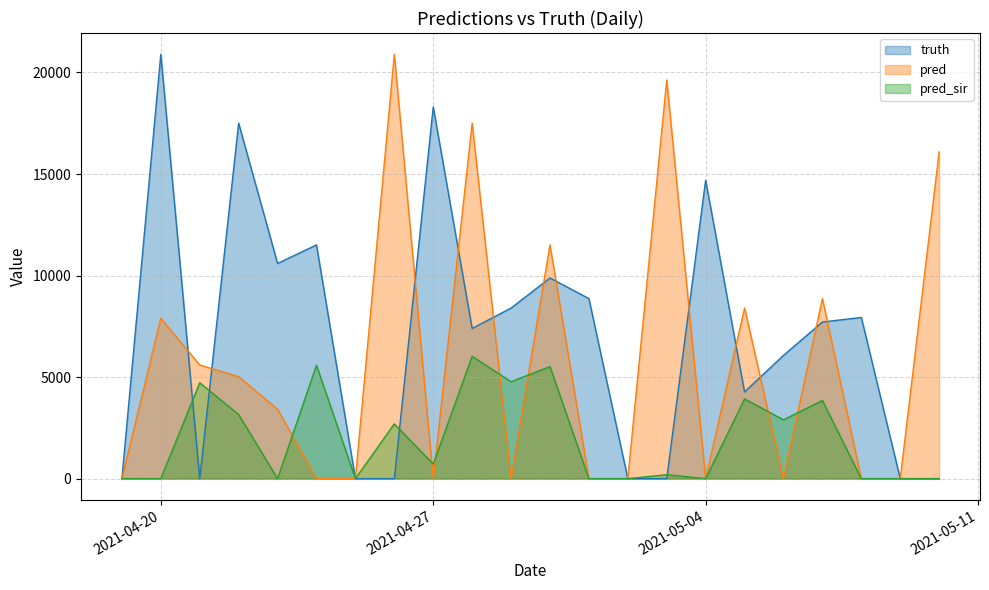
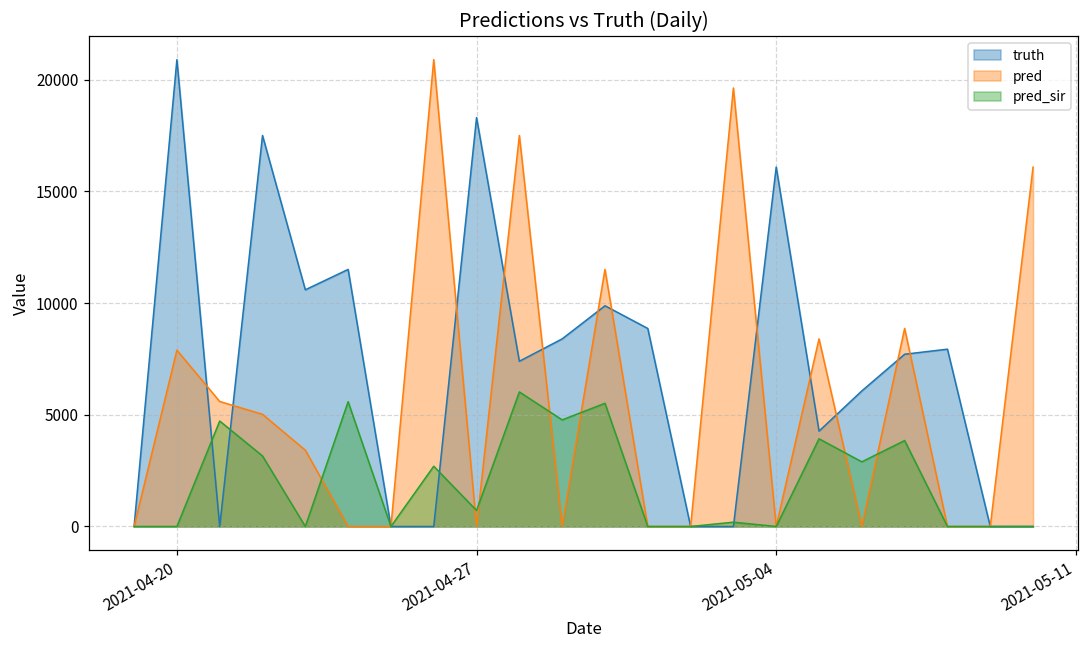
  {
    "truth": {
      "2021-04-20": 20900,
      "2021-04-27": 18300,
-     "2021-05-04": 14700
+     "2021-05-04": 16100
    },
    "pred": {
      "2021-04-20": 7900,
      "2021-04-27": 0
    },
    "pred_sir": {
      "2021-04-20": 0,
      "2021-04-27": 700
    }
  }
